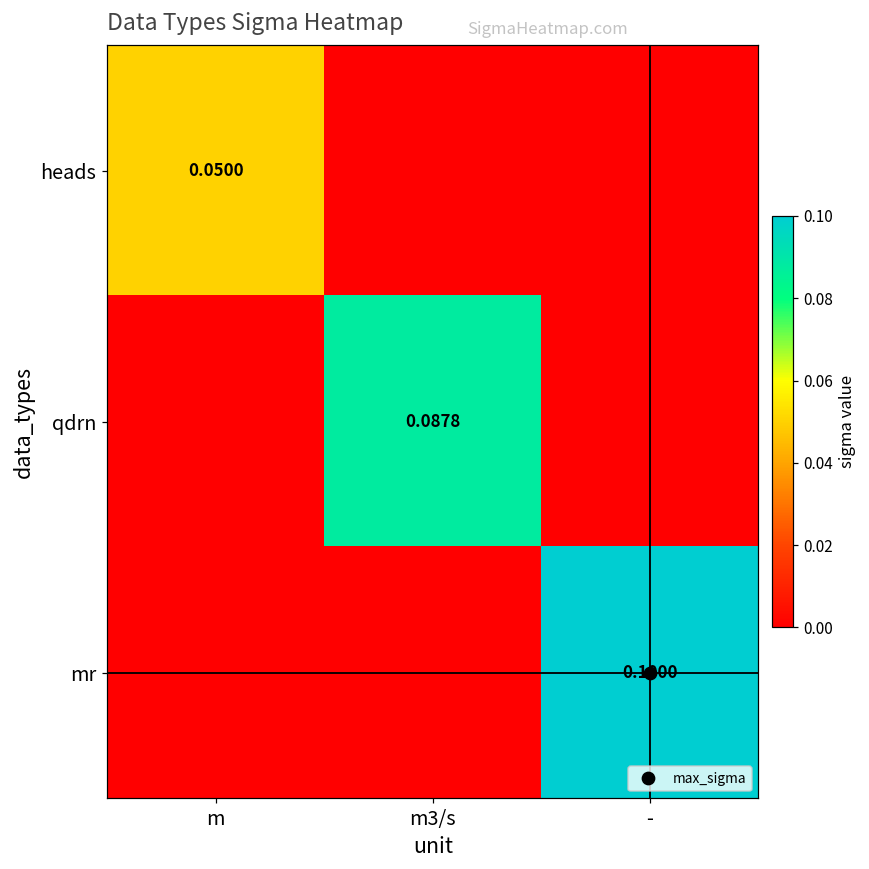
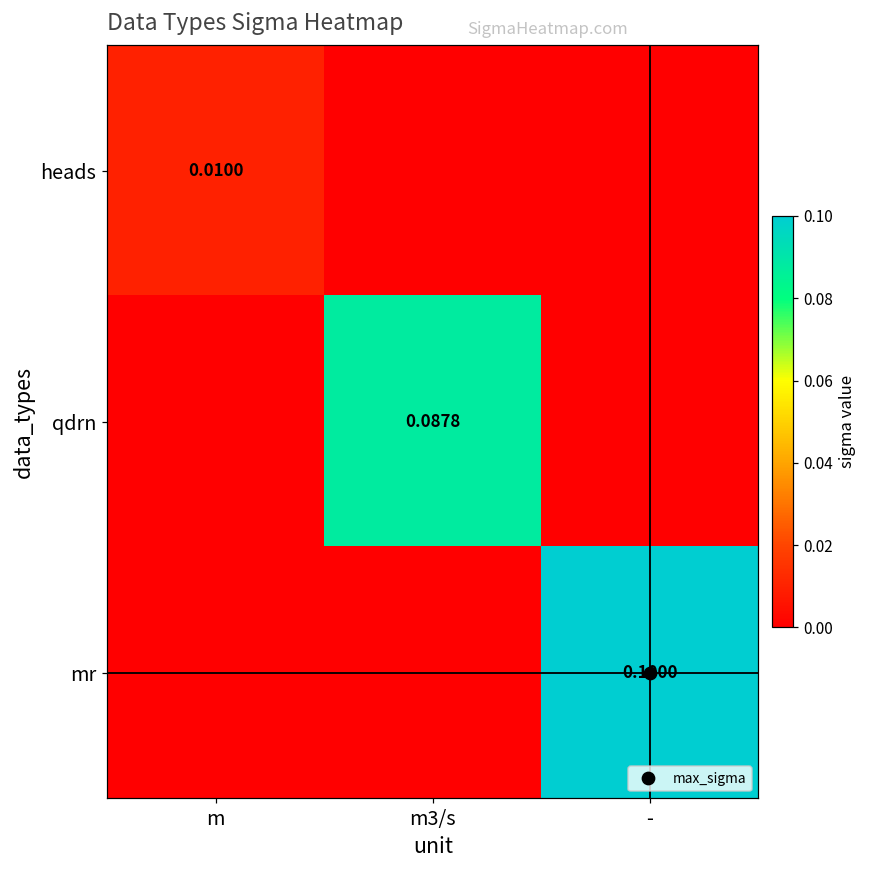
  {
    "heads": {
-     "m": 0.0500
+     "m": 0.0100
    },
    "qdrn": {
      "m3/s": 0.0878
    }
  }
